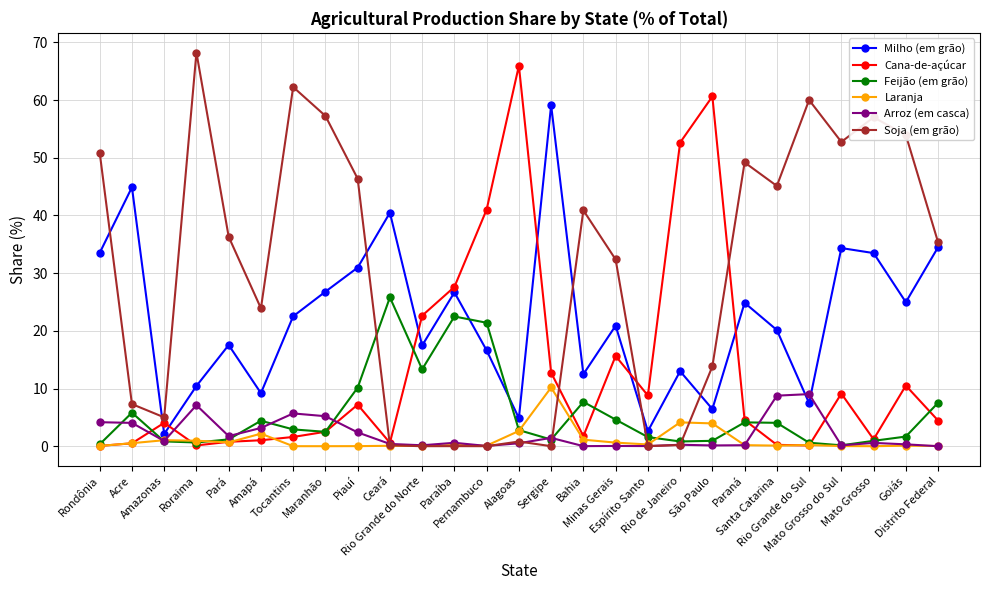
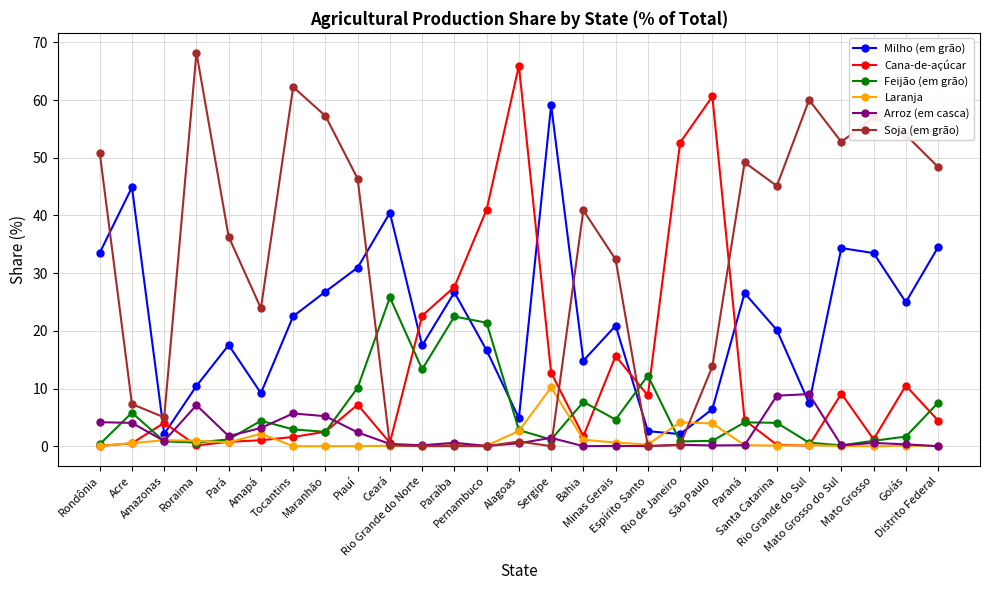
  {
    "Milho (em grão)": {
      "Rondônia": 34,
      "Acre": 45,
      "Amazonas": 2,
      "Roraima": 10,
      "Pará": 18,
      "Amapá": 9,
      "Tocantins": 23,
      "Maranhão": 27,
      "Piauí": 31,
      "Ceará": 40,
      "Rio Grande do Norte": 17,
      "Paraíba": 27,
      "Pernambuco": 17,
      "Alagoas": 5,
      "Sergipe": 59,
-     "Bahia": 12,
+     "Bahia": 15,
      "Minas Gerais": 21,
      "Espírito Santo": 3,
-     "Rio de Janeiro": 13,
+     "Rio de Janeiro": 2,
      "São Paulo": 6,
-     "Paraná": 25,
+     "Paraná": 27,
      "Santa Catarina": 20,
      "Rio Grande do Sul": 7,
      "Mato Grosso do Sul": 34,
      "Mato Grosso": 33,
      "Goiás": 25,
      "Distrito Federal": 35
    },
    "Cana-de-açúcar": {
      "Amazonas": 4,
      "Roraima": 0,
      "Amapá": 1,
      "Tocantins": 2,
      "Piauí": 7,
      "Rio Grande do Norte": 23,
      "Paraíba": 28,
      "Pernambuco": 41,
      "Alagoas": 66,
      "Sergipe": 13,
      "Bahia": 2,
      "Minas Gerais": 16,
      "Espírito Santo": 9,
      "Rio de Janeiro": 53,
      "São Paulo": 61,
      "Mato Grosso do Sul": 9,
      "Goiás": 11,
      "Distrito Federal": 4
    },
    "Feijão (em grão)": {
      "Acre": 6,
      "Amapá": 4,
      "Tocantins": 3,
      "Piauí": 10,
      "Ceará": 26,
      "Rio Grande do Norte": 13,
      "Paraíba": 22,
      "Pernambuco": 21,
      "Bahia": 8,
      "Minas Gerais": 5,
-     "Espírito Santo": 2,
+     "Espírito Santo": 12,
      "Rio de Janeiro": 1,
      "São Paulo": 1,
      "Santa Catarina": 4,
      "Goiás": 2,
      "Distrito Federal": 8
    },
    "Laranja": {
      "Amapá": 2,
      "Tocantins": 0,
      "Maranhão": 0,
      "Piauí": 0,
      "Sergipe": 10,
      "Bahia": 1,
      "Minas Gerais": 1,
      "Rio de Janeiro": 4,
      "São Paulo": 4,
      "Mato Grosso": 0
    },
    "Arroz (em casca)": {
      "Rondônia": 4,
      "Acre": 4,
      "Roraima": 7,
      "Pará": 2,
      "Amapá": 3,
      "Tocantins": 6,
      "Maranhão": 5,
      "Piauí": 2,
      "Bahia": 0,
      "Minas Gerais": 0,
      "São Paulo": 0,
      "Santa Catarina": 9,
      "Rio Grande do Sul": 9
    },
    "Soja (em grão)": {
      "Rondônia": 51,
      "Acre": 7,
      "Amazonas": 5,
      "Roraima": 68,
      "Pará": 36,
      "Amapá": 24,
      "Tocantins": 62,
      "Maranhão": 57,
      "Piauí": 46,
      "Sergipe": 0,
      "Bahia": 41,
      "Minas Gerais": 32,
      "São Paulo": 14,
      "Paraná": 49,
      "Santa Catarina": 45,
      "Rio Grande do Sul": 60,
      "Mato Grosso do Sul": 53,
-     "Distrito Federal": 35
+     "Distrito Federal": 48
    }
  }
